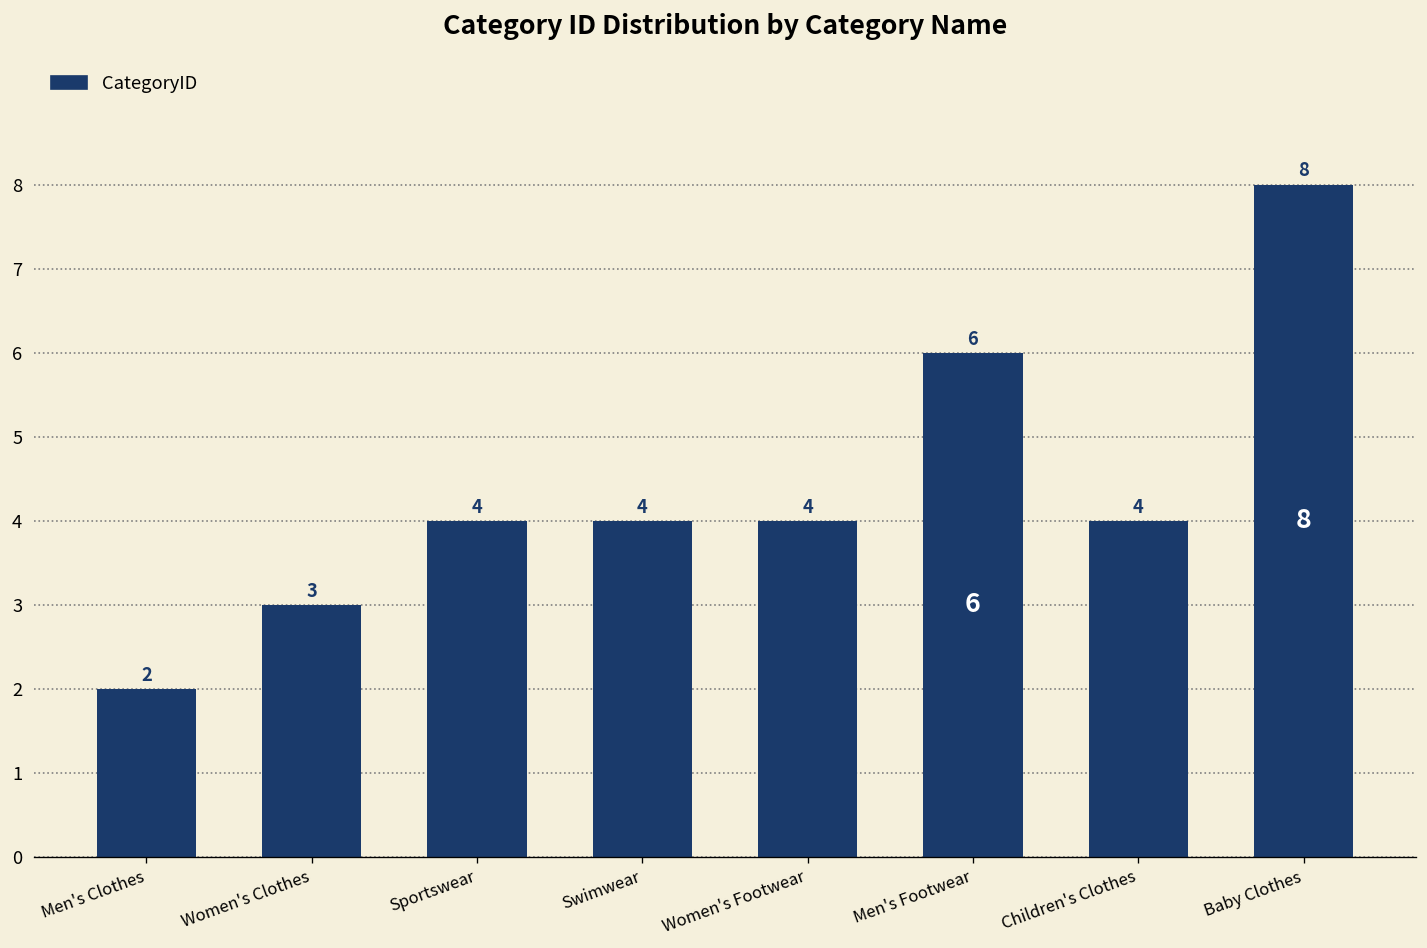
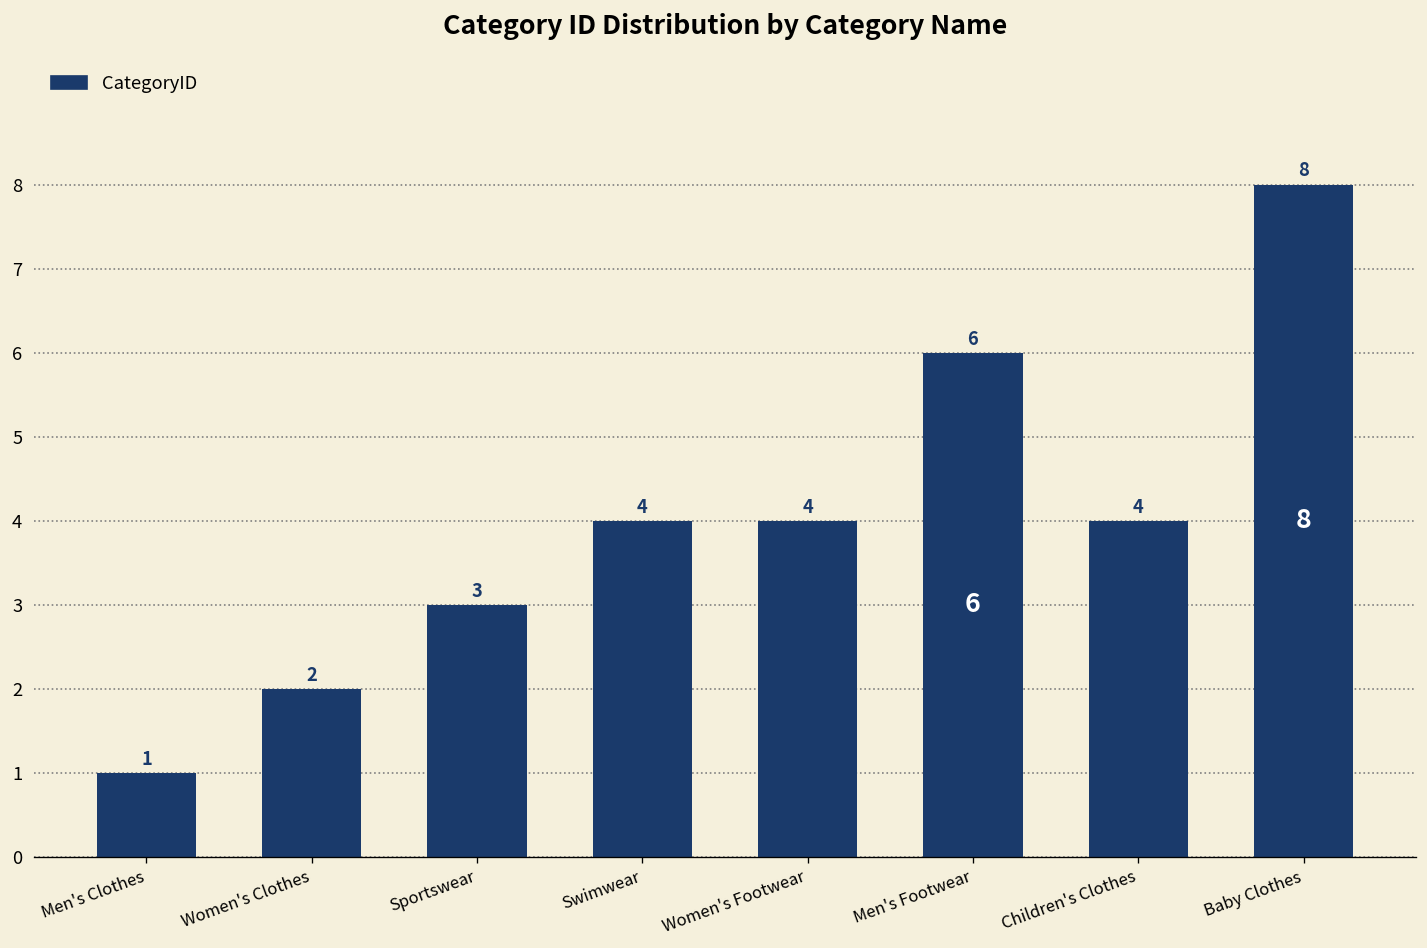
  {
-   "Men's Clothes": 2,
-   "Women's Clothes": 3,
-   "Sportswear": 4,
+   "Men's Clothes": 1,
+   "Women's Clothes": 2,
+   "Sportswear": 3,
    "Swimwear": 4,
    "Women's Footwear": 4,
    "Men's Footwear": 6,
    "Children's Clothes": 4,
    "Baby Clothes": 8
  }
